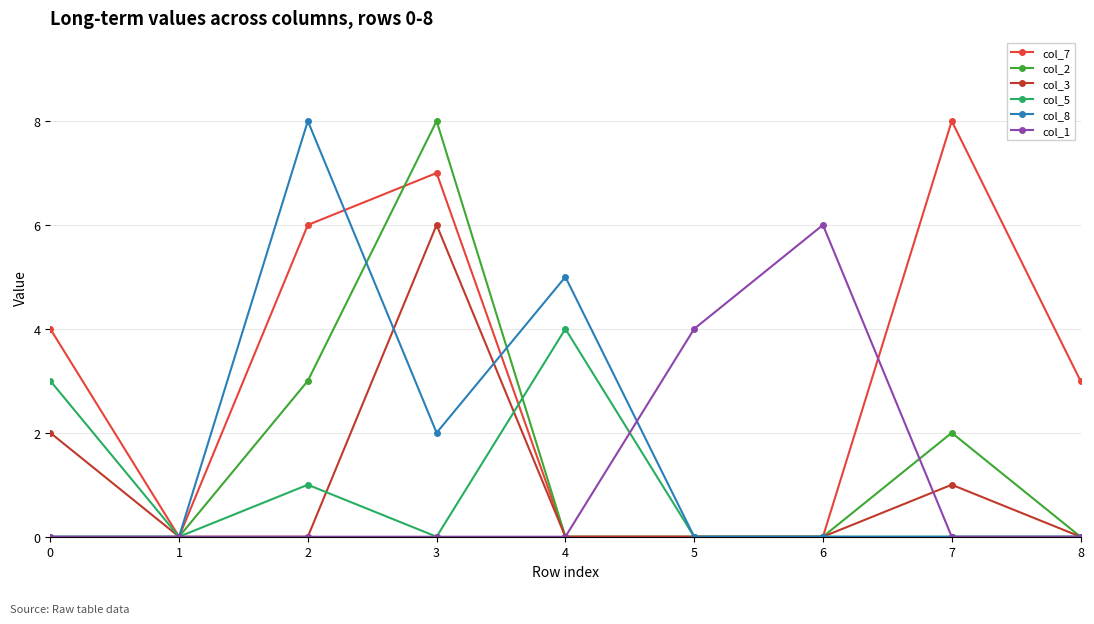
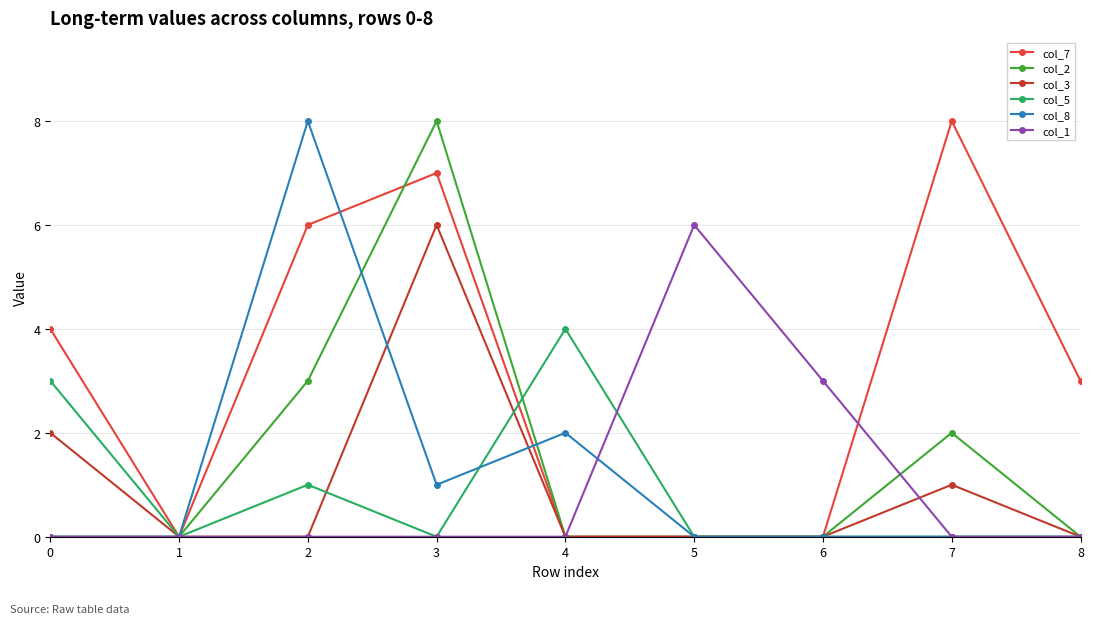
  {
    "col_8": {
      "2": 8,
-     "3": 2,
-     "4": 5
+     "3": 1,
+     "4": 2
    },
    "col_1": {
-     "5": 4,
-     "6": 6
+     "5": 6,
+     "6": 3
    }
  }
